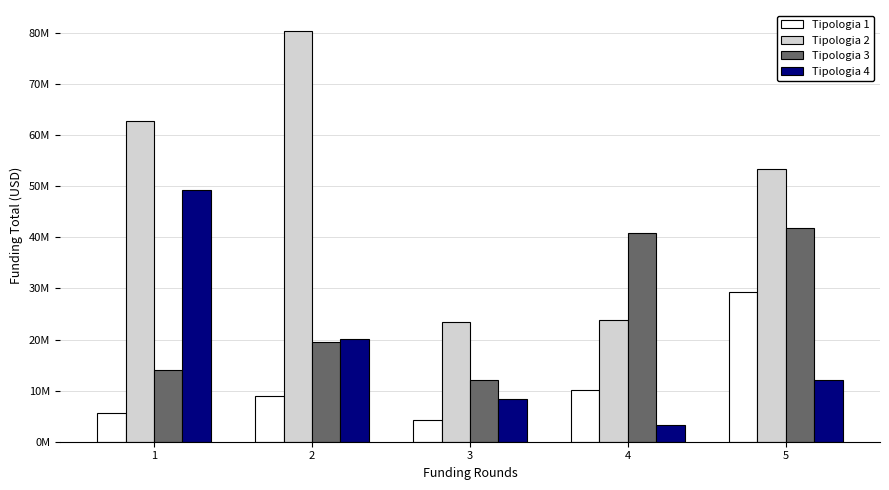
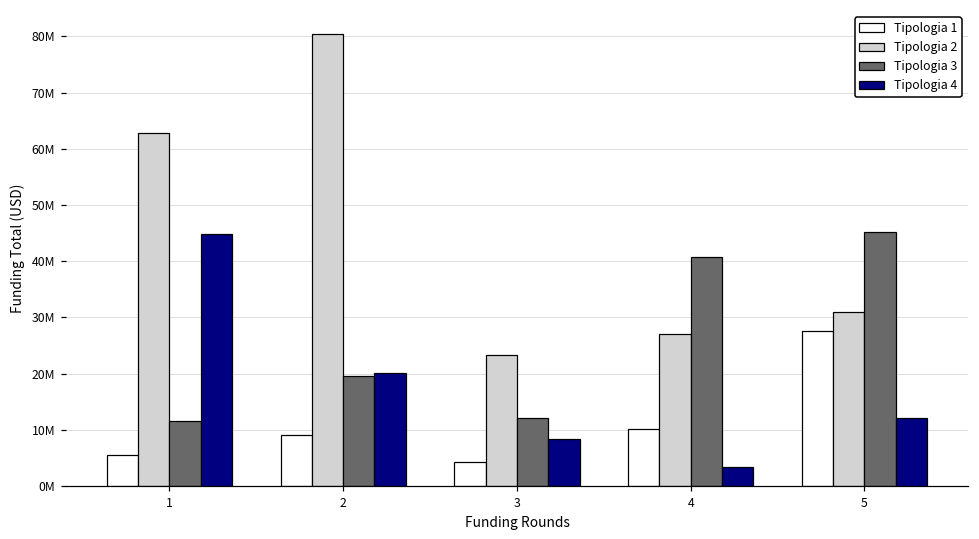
  {
    "Tipologia 1": {
      "1": 6000000,
      "2": 9000000,
      "3": 4000000,
      "4": 10000000,
-     "5": 29000000
+     "5": 28000000
    },
    "Tipologia 2": {
      "1": 63000000,
      "2": 81000000,
      "3": 23000000,
-     "4": 24000000,
-     "5": 53000000
+     "4": 27000000,
+     "5": 31000000
    },
    "Tipologia 3": {
-     "1": 14000000,
+     "1": 12000000,
      "2": 20000000,
      "3": 12000000,
      "4": 41000000,
-     "5": 42000000
+     "5": 45000000
    },
    "Tipologia 4": {
-     "1": 49000000,
+     "1": 45000000,
      "2": 20000000,
      "3": 8000000,
      "4": 3000000,
      "5": 12000000
    }
  }
